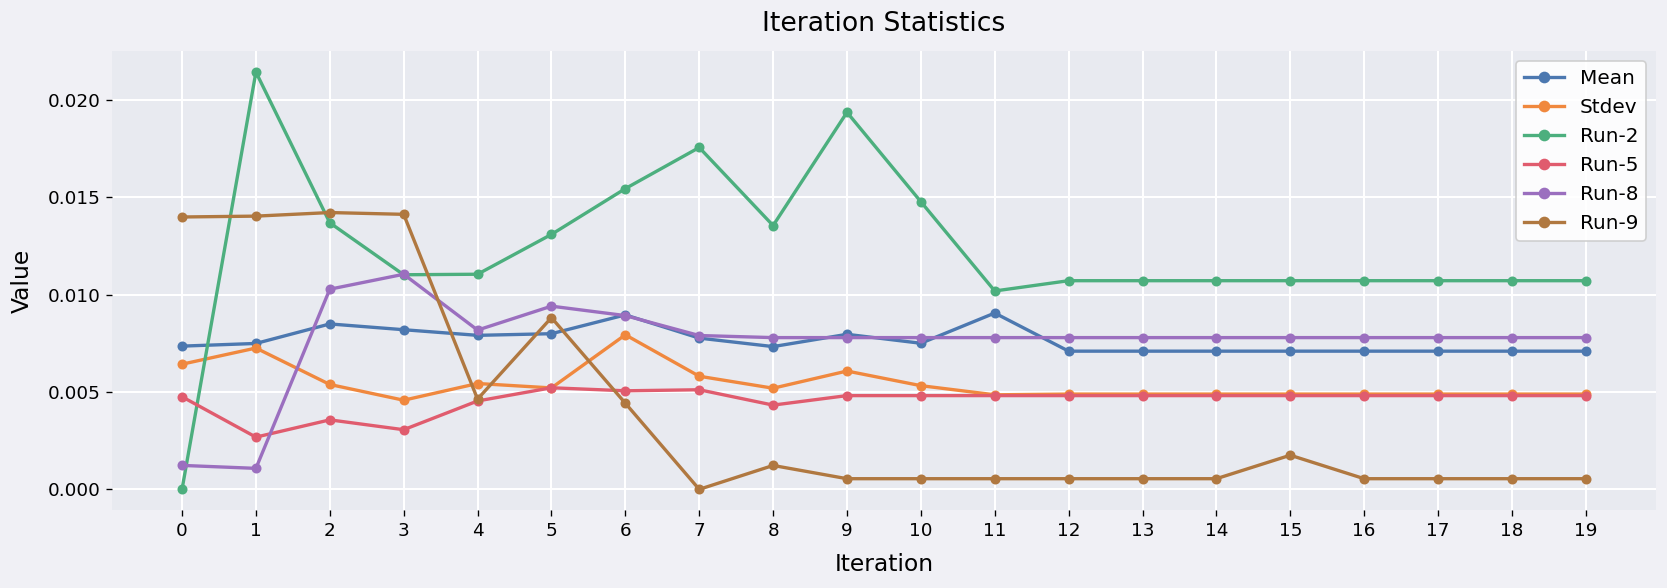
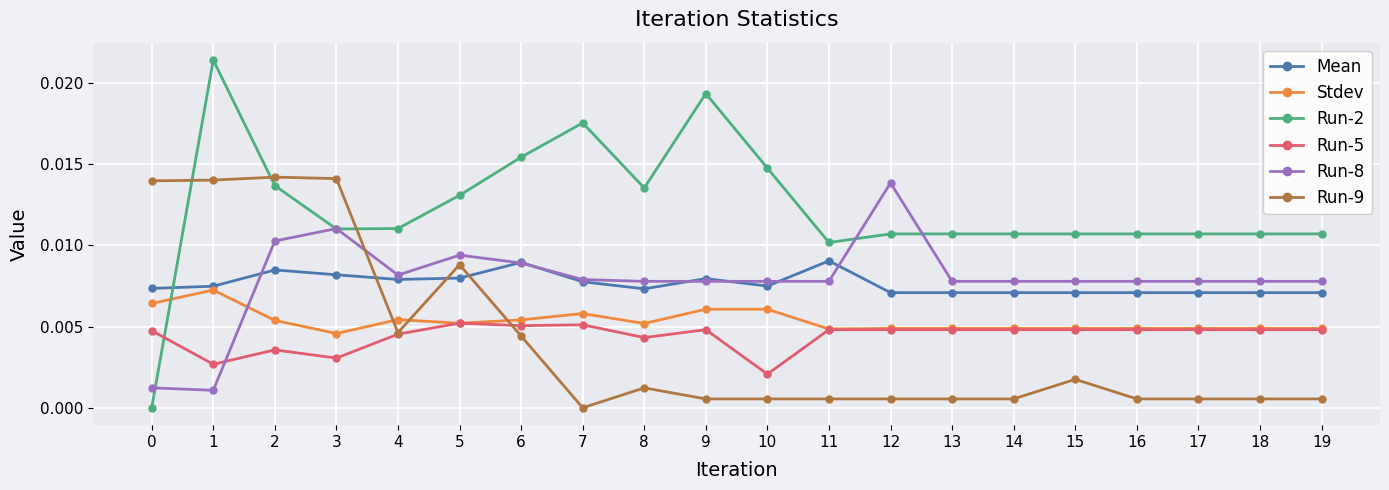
  {
    "Mean": {
      "0": 0.0074,
      "1": 0.0075,
      "2": 0.0085,
      "3": 0.0082,
      "4": 0.0079,
      "5": 0.0080,
      "8": 0.0073,
      "9": 0.0080,
      "10": 0.0075,
      "11": 0.0091,
      "12": 0.0071,
      "13": 0.0071,
      "14": 0.0071,
      "15": 0.0071,
      "16": 0.0071,
      "17": 0.0071,
      "18": 0.0071,
      "19": 0.0071
    },
    "Stdev": {
      "0": 0.0064,
      "1": 0.0073,
      "2": 0.0054,
      "3": 0.0046,
      "4": 0.0054,
-     "6": 0.0079,
+     "6": 0.0054,
      "7": 0.0058,
      "8": 0.0052,
      "9": 0.0061,
-     "10": 0.0053
+     "10": 0.0061
    },
    "Run-2": {
      "0": 0.0000,
      "1": 0.0214,
      "2": 0.0137,
      "4": 0.0110,
      "5": 0.0131,
      "6": 0.0154,
      "7": 0.0176,
      "8": 0.0135,
      "9": 0.0194,
      "10": 0.0148,
      "11": 0.0102,
      "12": 0.0107,
      "13": 0.0107,
      "14": 0.0107,
      "15": 0.0107,
      "16": 0.0107,
      "17": 0.0107,
      "18": 0.0107,
      "19": 0.0107
    },
    "Run-5": {
      "0": 0.0048,
      "1": 0.0027,
      "2": 0.0036,
      "3": 0.0031,
      "6": 0.0051,
      "7": 0.0051,
      "8": 0.0043,
      "9": 0.0048,
-     "10": 0.0048
+     "10": 0.0021
    },
    "Run-8": {
      "0": 0.0012,
      "1": 0.0011,
      "2": 0.0103,
      "4": 0.0082,
      "5": 0.0094,
      "8": 0.0078,
      "9": 0.0078,
      "10": 0.0078,
      "11": 0.0078,
-     "12": 0.0078,
+     "12": 0.0139,
      "13": 0.0078,
      "14": 0.0078,
      "15": 0.0078,
      "16": 0.0078,
      "17": 0.0078,
      "18": 0.0078,
      "19": 0.0078
    },
    "Run-9": {
      "0": 0.0140,
      "1": 0.0140,
      "2": 0.0142,
      "3": 0.0141,
      "5": 0.0088,
      "6": 0.0044,
      "7": 0.0000,
      "8": 0.0012,
      "9": 0.0005,
      "10": 0.0005,
      "11": 0.0005,
      "12": 0.0005,
      "13": 0.0005,
      "14": 0.0005,
      "15": 0.0018,
      "16": 0.0005,
      "17": 0.0005,
      "18": 0.0005,
      "19": 0.0005
    }
  }
